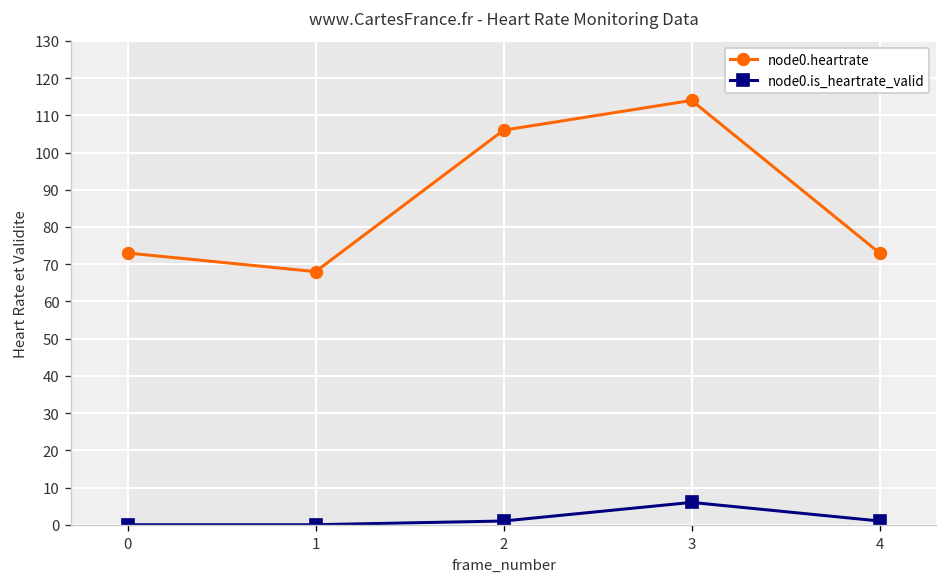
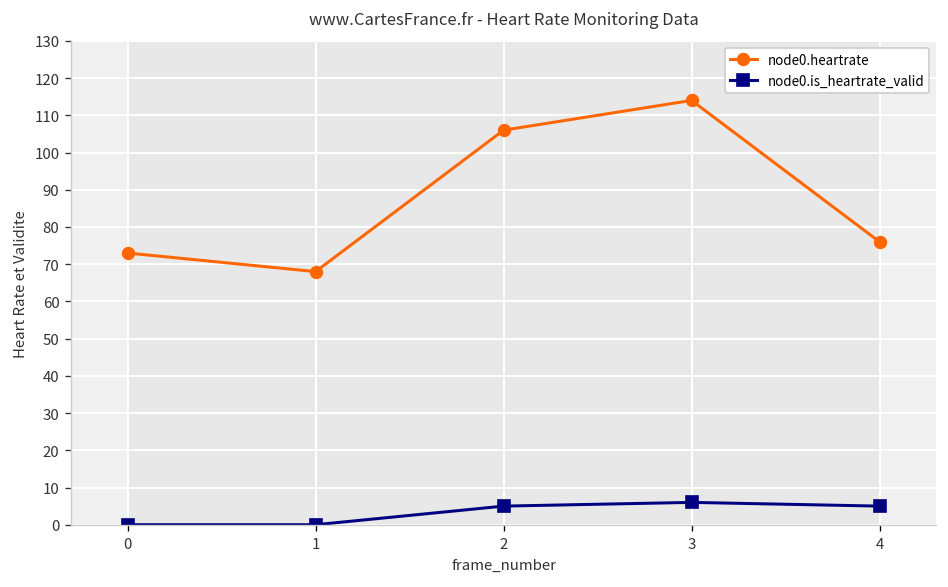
  {
    "node0.heartrate": {
      "0": 73,
      "1": 68,
      "2": 106,
      "3": 114,
-     "4": 73
+     "4": 76
    },
    "node0.is_heartrate_valid": {
      "0": 0,
      "1": 0,
-     "2": 1,
+     "2": 5,
      "3": 6,
-     "4": 1
+     "4": 5
    }
  }
